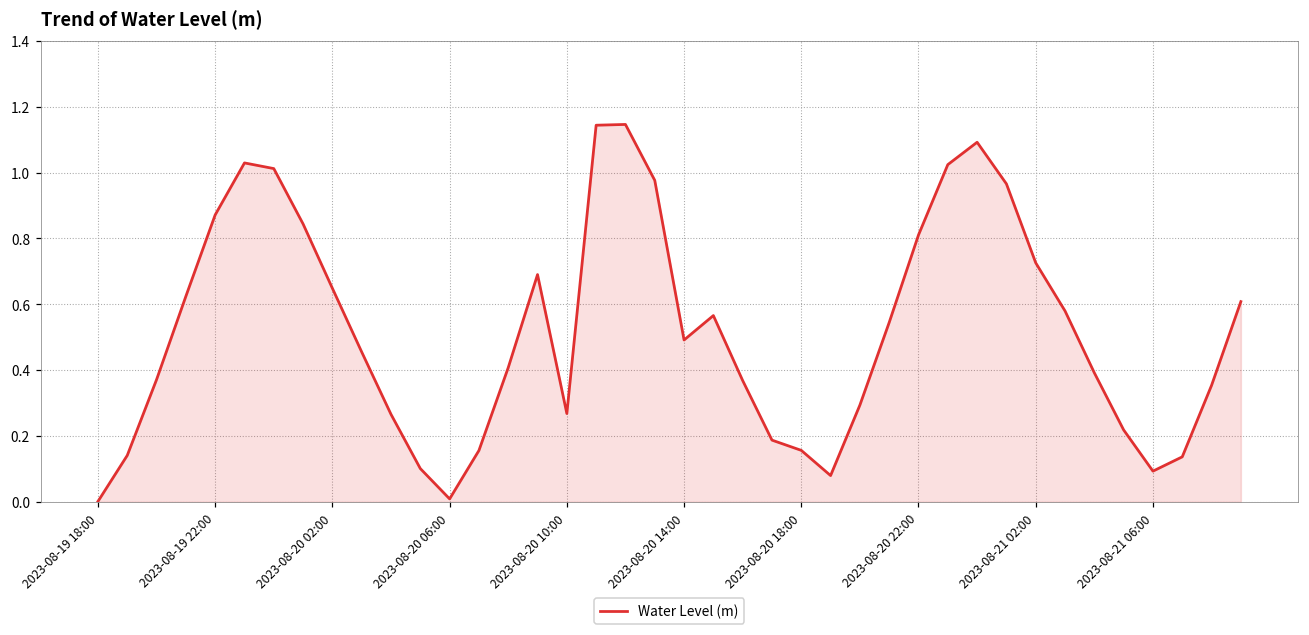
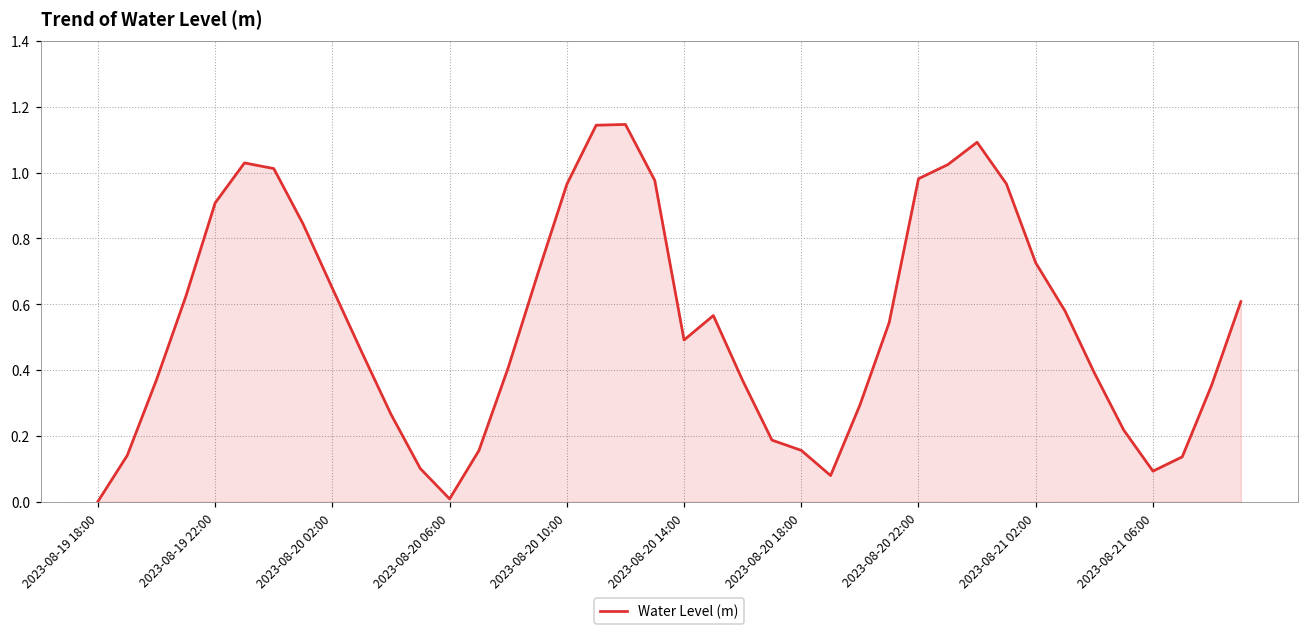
  {
    "2023-08-19 18:00": 0.00,
-   "2023-08-19 22:00": 0.87,
+   "2023-08-19 22:00": 0.91,
    "2023-08-20 02:00": 0.65,
    "2023-08-20 06:00": 0.01,
-   "2023-08-20 10:00": 0.27,
+   "2023-08-20 10:00": 0.96,
    "2023-08-20 14:00": 0.49,
    "2023-08-20 18:00": 0.16,
-   "2023-08-20 22:00": 0.81,
+   "2023-08-20 22:00": 0.98,
    "2023-08-21 02:00": 0.73,
    "2023-08-21 06:00": 0.09
  }
